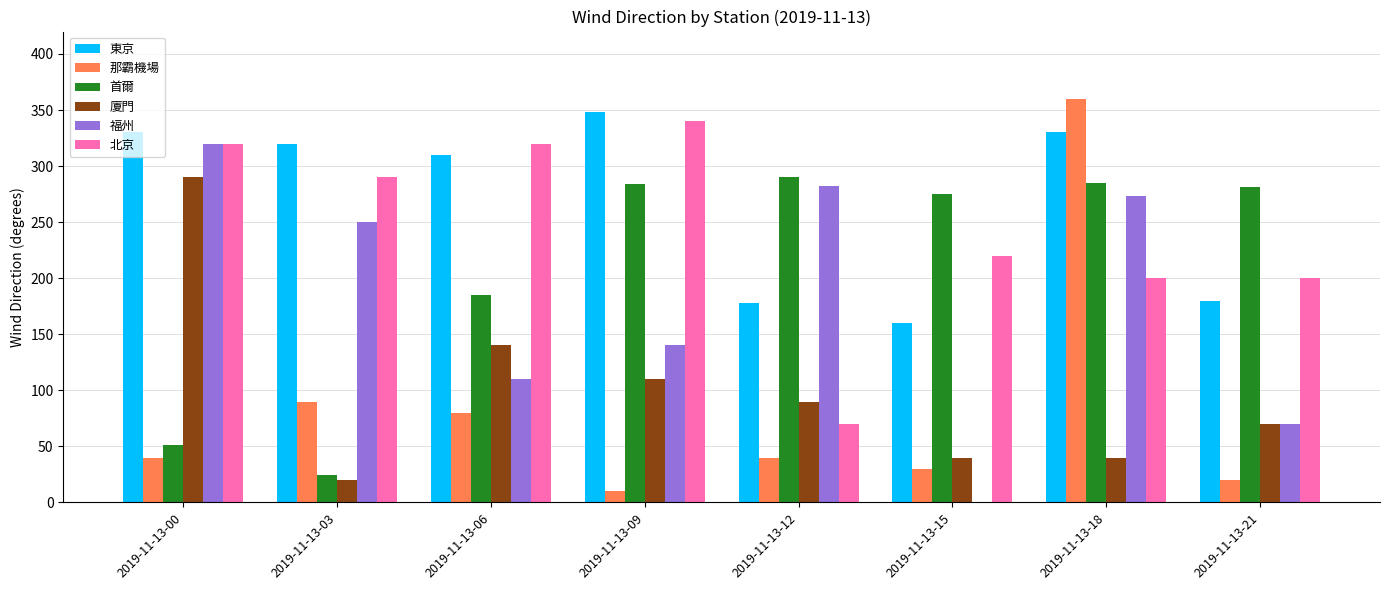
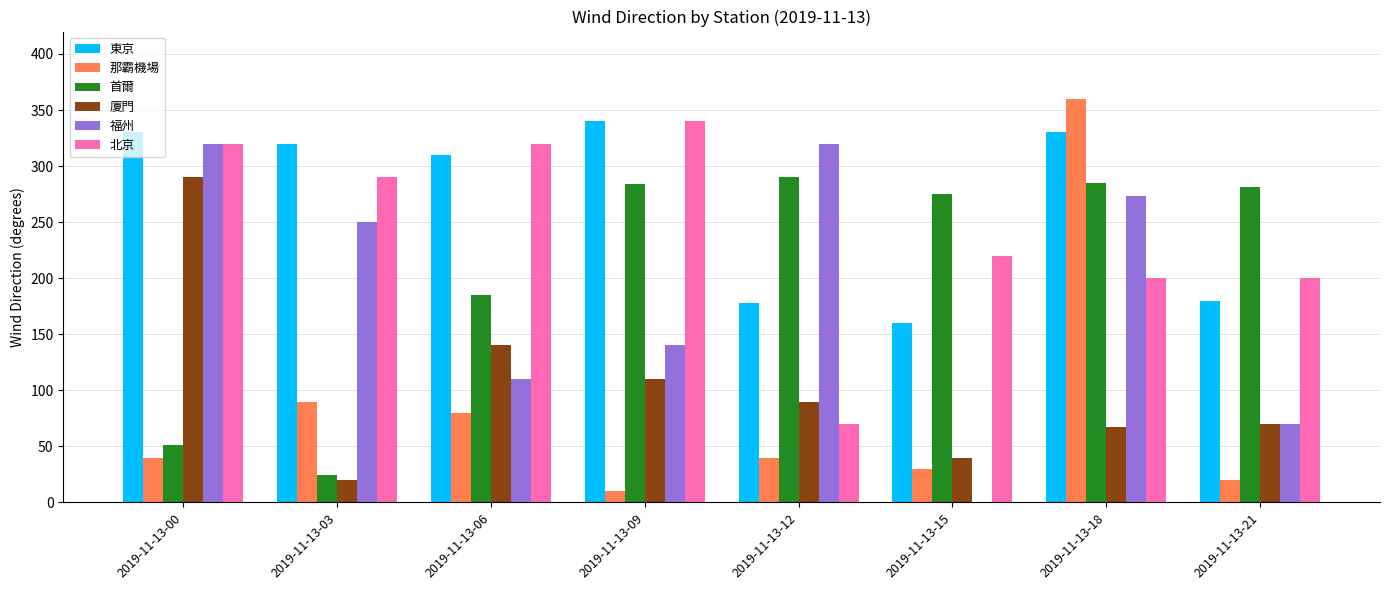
  {
    "東京": {
      "2019-11-13-03": 320,
      "2019-11-13-06": 310,
-     "2019-11-13-09": 348,
+     "2019-11-13-09": 340,
      "2019-11-13-12": 178,
      "2019-11-13-15": 160,
      "2019-11-13-18": 330,
      "2019-11-13-21": 180
    },
    "那霸機場": {
      "2019-11-13-00": 40,
      "2019-11-13-03": 90,
      "2019-11-13-06": 80,
      "2019-11-13-09": 10,
      "2019-11-13-12": 40,
      "2019-11-13-15": 30,
      "2019-11-13-18": 360,
      "2019-11-13-21": 20
    },
    "首爾": {
      "2019-11-13-00": 51,
      "2019-11-13-03": 24,
      "2019-11-13-06": 185,
      "2019-11-13-09": 284,
      "2019-11-13-12": 290,
      "2019-11-13-15": 275,
      "2019-11-13-18": 285,
      "2019-11-13-21": 281
    },
    "廈門": {
      "2019-11-13-00": 290,
      "2019-11-13-03": 20,
      "2019-11-13-06": 140,
      "2019-11-13-09": 110,
      "2019-11-13-12": 90,
      "2019-11-13-15": 40,
-     "2019-11-13-18": 40,
+     "2019-11-13-18": 68,
      "2019-11-13-21": 70
    },
    "福州": {
      "2019-11-13-00": 320,
      "2019-11-13-03": 250,
      "2019-11-13-06": 110,
      "2019-11-13-09": 140,
-     "2019-11-13-12": 283,
+     "2019-11-13-12": 320,
      "2019-11-13-15": 0,
      "2019-11-13-18": 273,
      "2019-11-13-21": 70
    },
    "北京": {
      "2019-11-13-00": 320,
      "2019-11-13-03": 290,
      "2019-11-13-06": 320,
      "2019-11-13-09": 340,
      "2019-11-13-12": 70,
      "2019-11-13-15": 220,
      "2019-11-13-18": 200,
      "2019-11-13-21": 200
    }
  }
